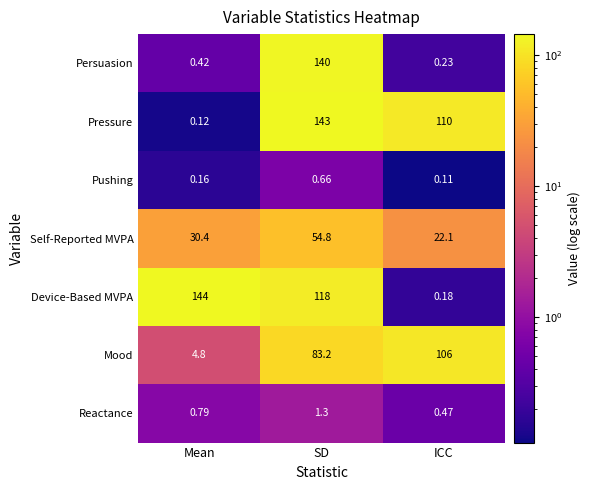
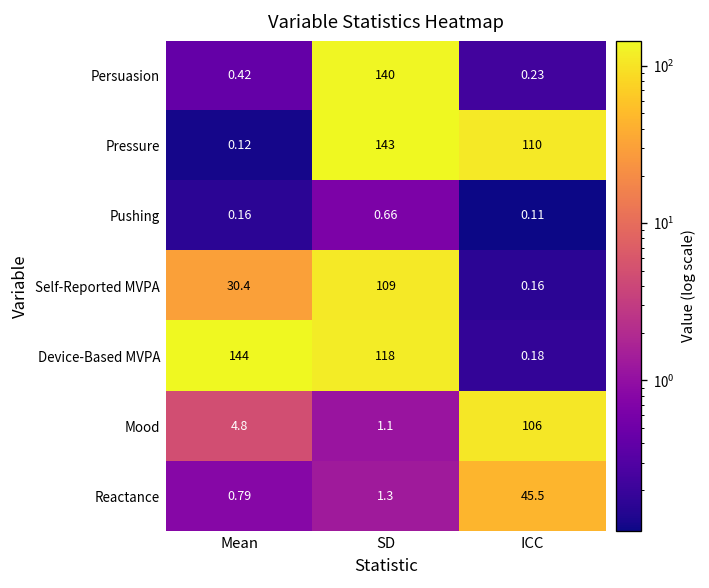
  {
    "Persuasion": {
      "Mean": 0.42,
      "SD": 140,
      "ICC": 0.23
    },
    "Pressure": {
      "Mean": 0.12,
      "SD": 143,
      "ICC": 110
    },
    "Pushing": {
      "Mean": 0.16,
      "SD": 0.66,
      "ICC": 0.11
    },
    "Self-Reported MVPA": {
      "Mean": 30.4,
-     "SD": 54.8,
-     "ICC": 22.1
+     "SD": 109,
+     "ICC": 0.16
    },
    "Device-Based MVPA": {
      "Mean": 144,
      "SD": 118,
      "ICC": 0.18
    },
    "Mood": {
      "Mean": 4.8,
-     "SD": 83.2,
+     "SD": 1.1,
      "ICC": 106
    },
    "Reactance": {
      "Mean": 0.79,
      "SD": 1.3,
-     "ICC": 0.47
+     "ICC": 45.5
    }
  }
